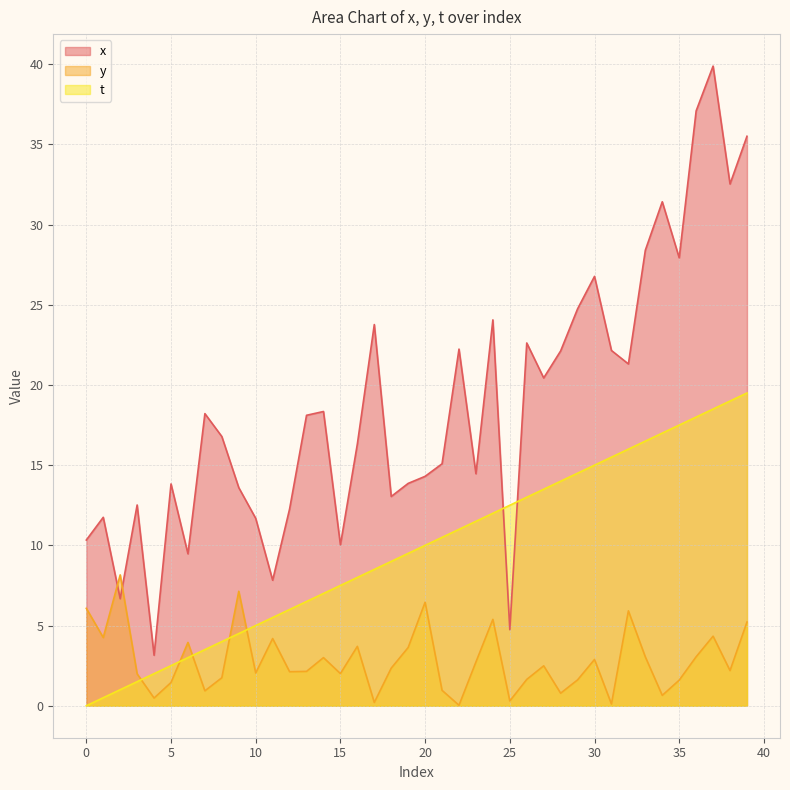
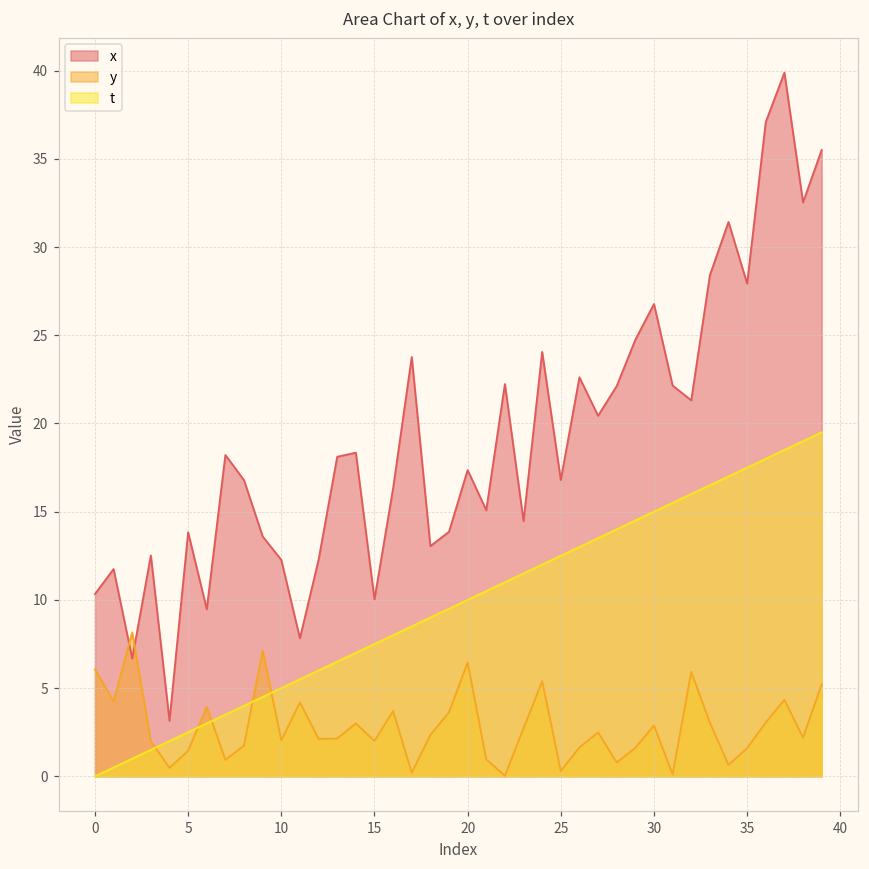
  {
    "x": {
      "0": 10.3,
      "5": 13.8,
-     "10": 11.7,
+     "10": 12.3,
      "15": 10.0,
-     "20": 14.3,
-     "25": 4.7,
+     "20": 17.4,
+     "25": 16.8,
      "30": 26.8,
      "35": 27.9
    }
  }
